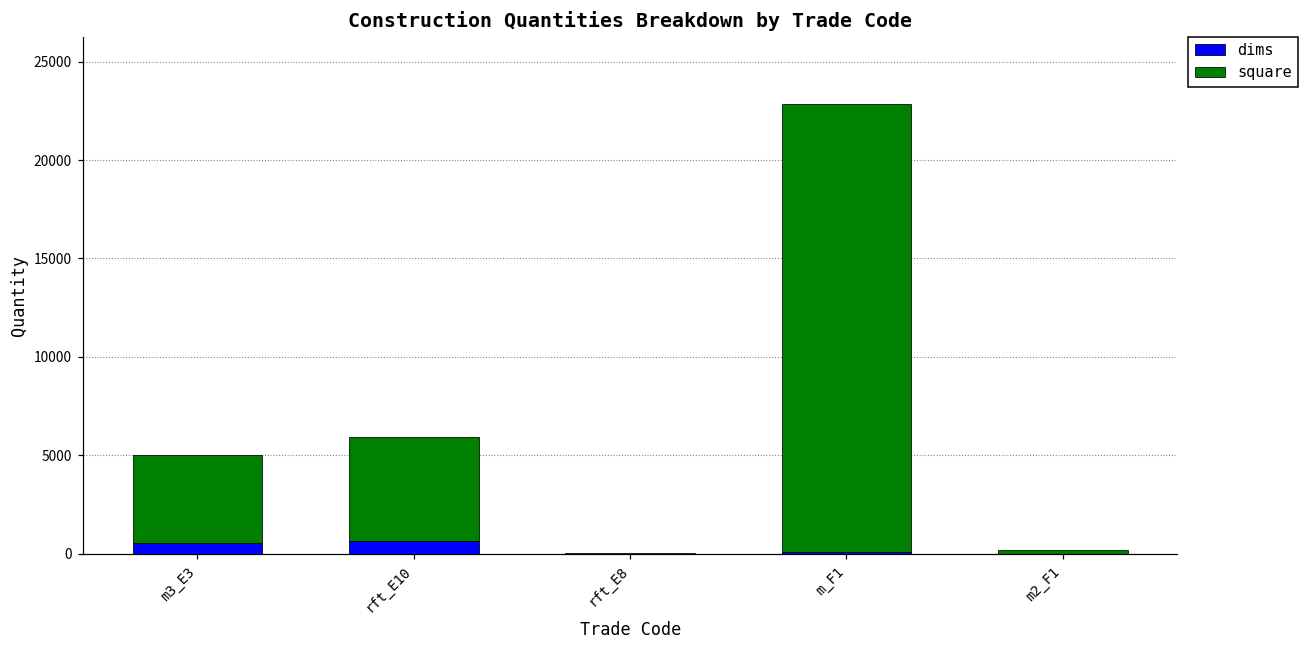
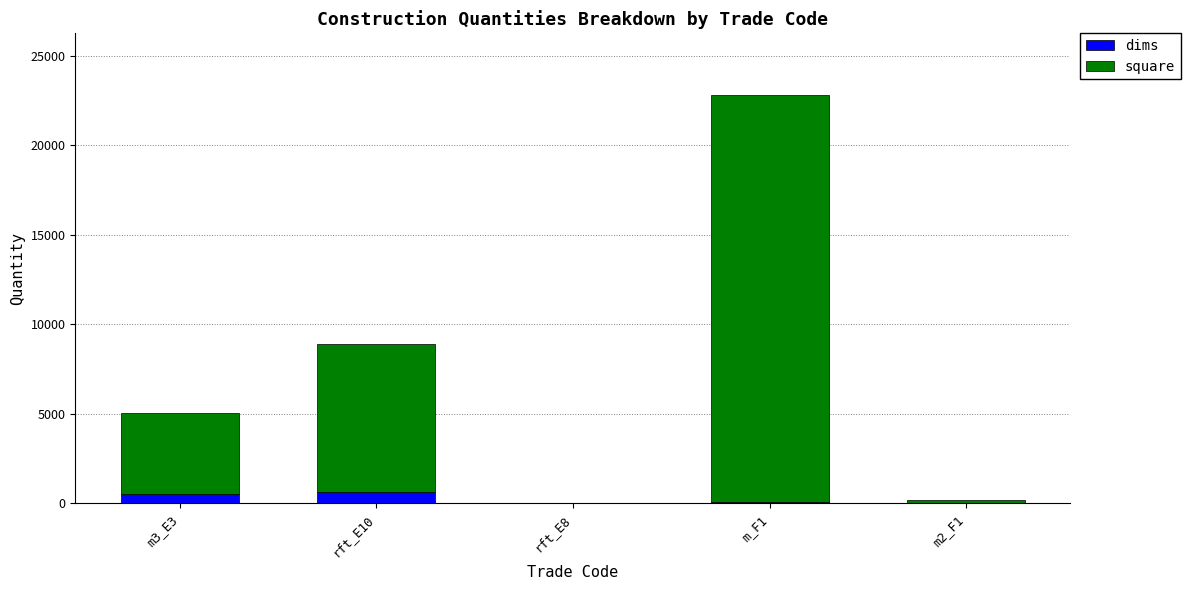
  {
    "dims": {
      "m3_E3": 600,
      "rft_E10": 600
    },
    "square": {
      "m3_E3": 4500,
-     "rft_E10": 5300,
+     "rft_E10": 8300,
      "m_F1": 22800,
      "m2_F1": 200
    }
  }
